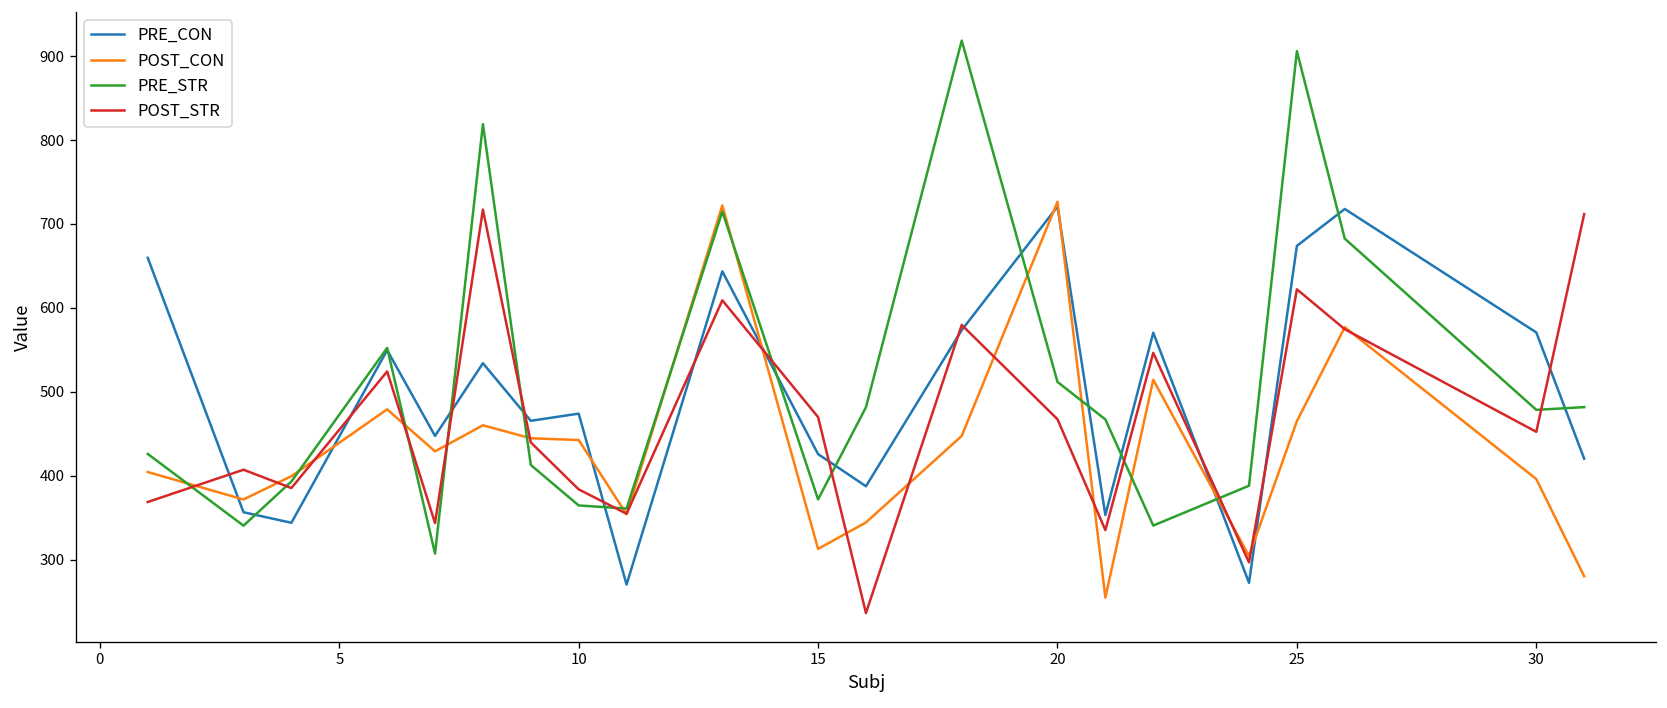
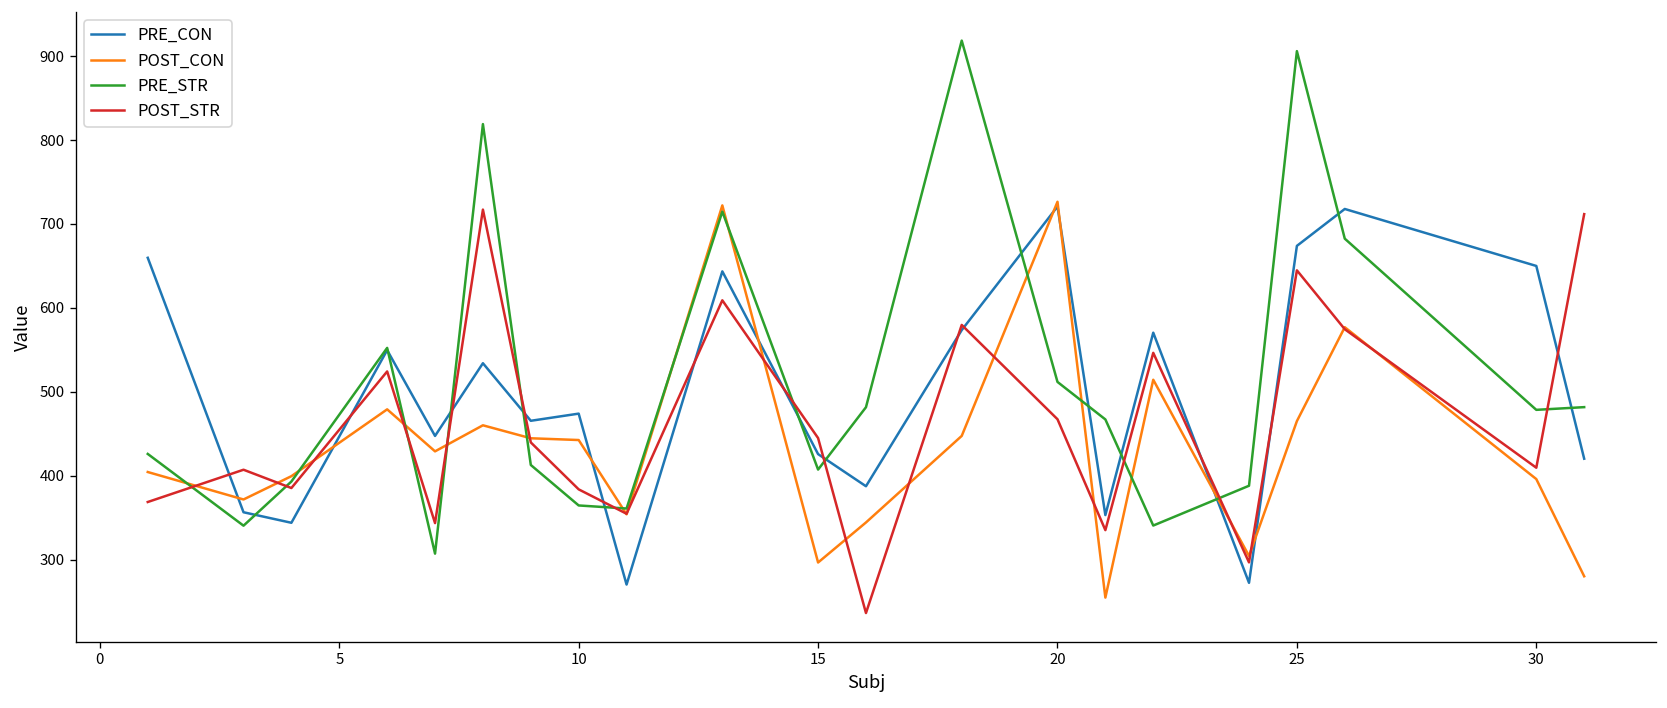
  {
    "PRE_CON": {
      "10": 470,
      "15": 430,
      "20": 720,
      "25": 670,
-     "30": 570
+     "30": 650
    },
    "POST_CON": {
      "10": 440,
-     "15": 310,
+     "15": 300,
      "20": 730,
      "25": 470,
      "30": 400
    },
    "PRE_STR": {
      "10": 360,
-     "15": 370,
+     "15": 410,
      "20": 510,
      "25": 910,
      "30": 480
    },
    "POST_STR": {
      "10": 380,
-     "15": 470,
+     "15": 450,
      "20": 470,
-     "25": 620,
-     "30": 450
+     "25": 640,
+     "30": 410
    }
  }
